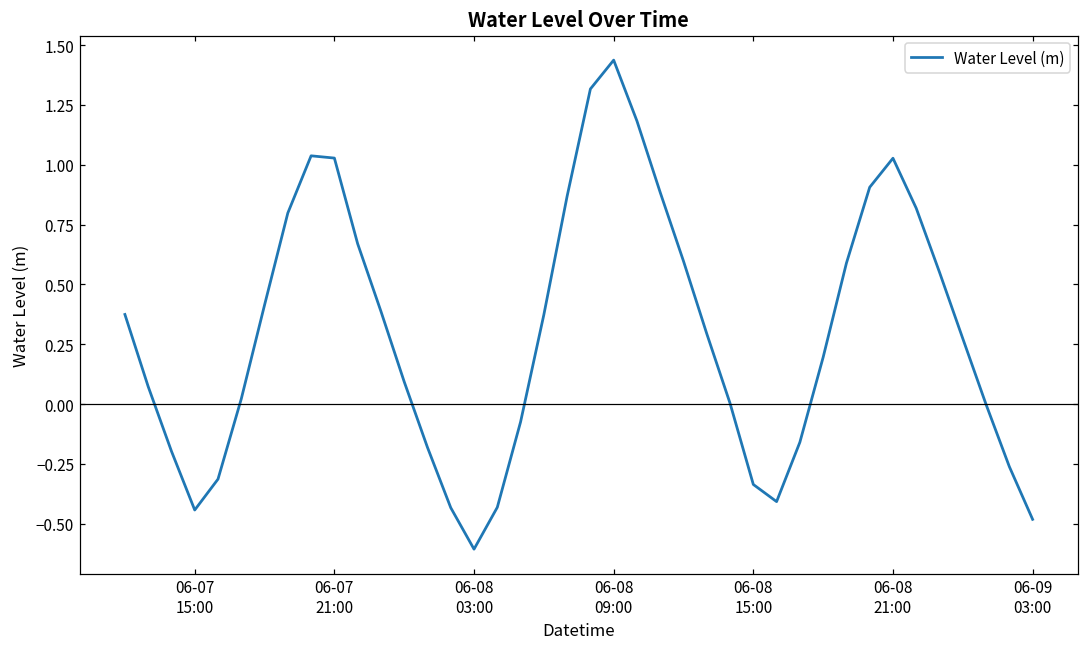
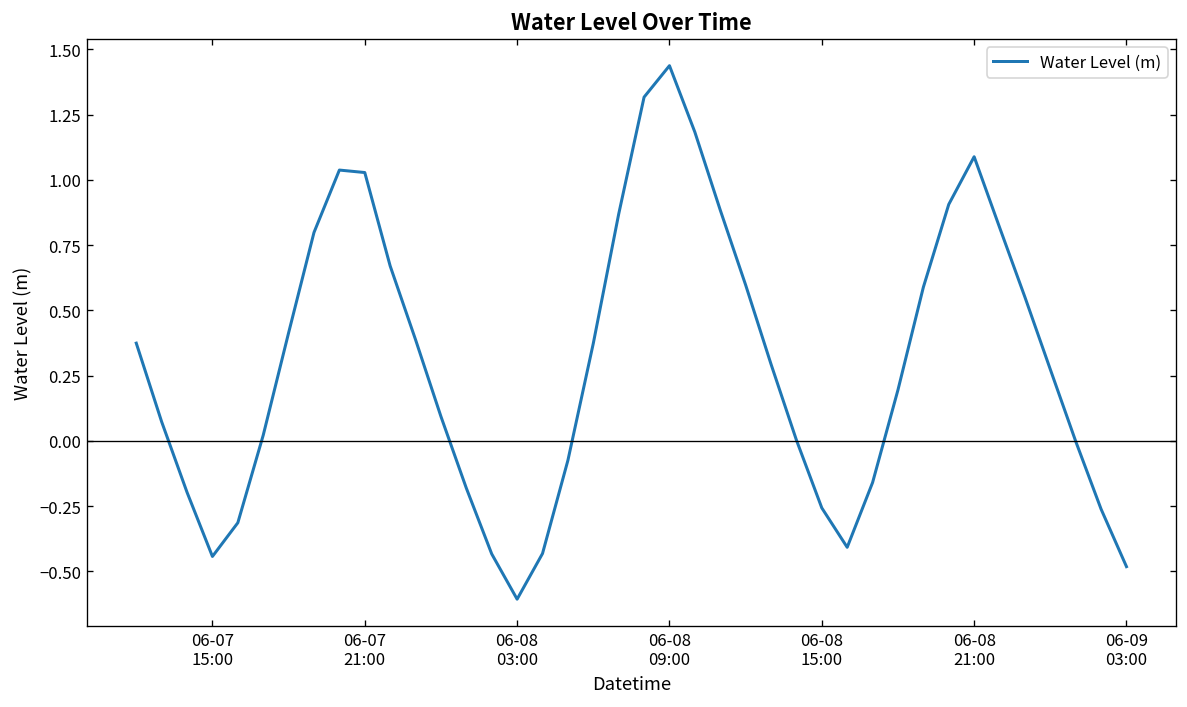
  {
    "06-07 15:00": -0.44,
    "06-07 21:00": 1.03,
    "06-08 03:00": -0.61,
    "06-08 09:00": 1.44,
-   "06-08 15:00": -0.34,
-   "06-08 21:00": 1.03,
+   "06-08 15:00": -0.26,
+   "06-08 21:00": 1.09,
    "06-09 03:00": -0.48
  }
